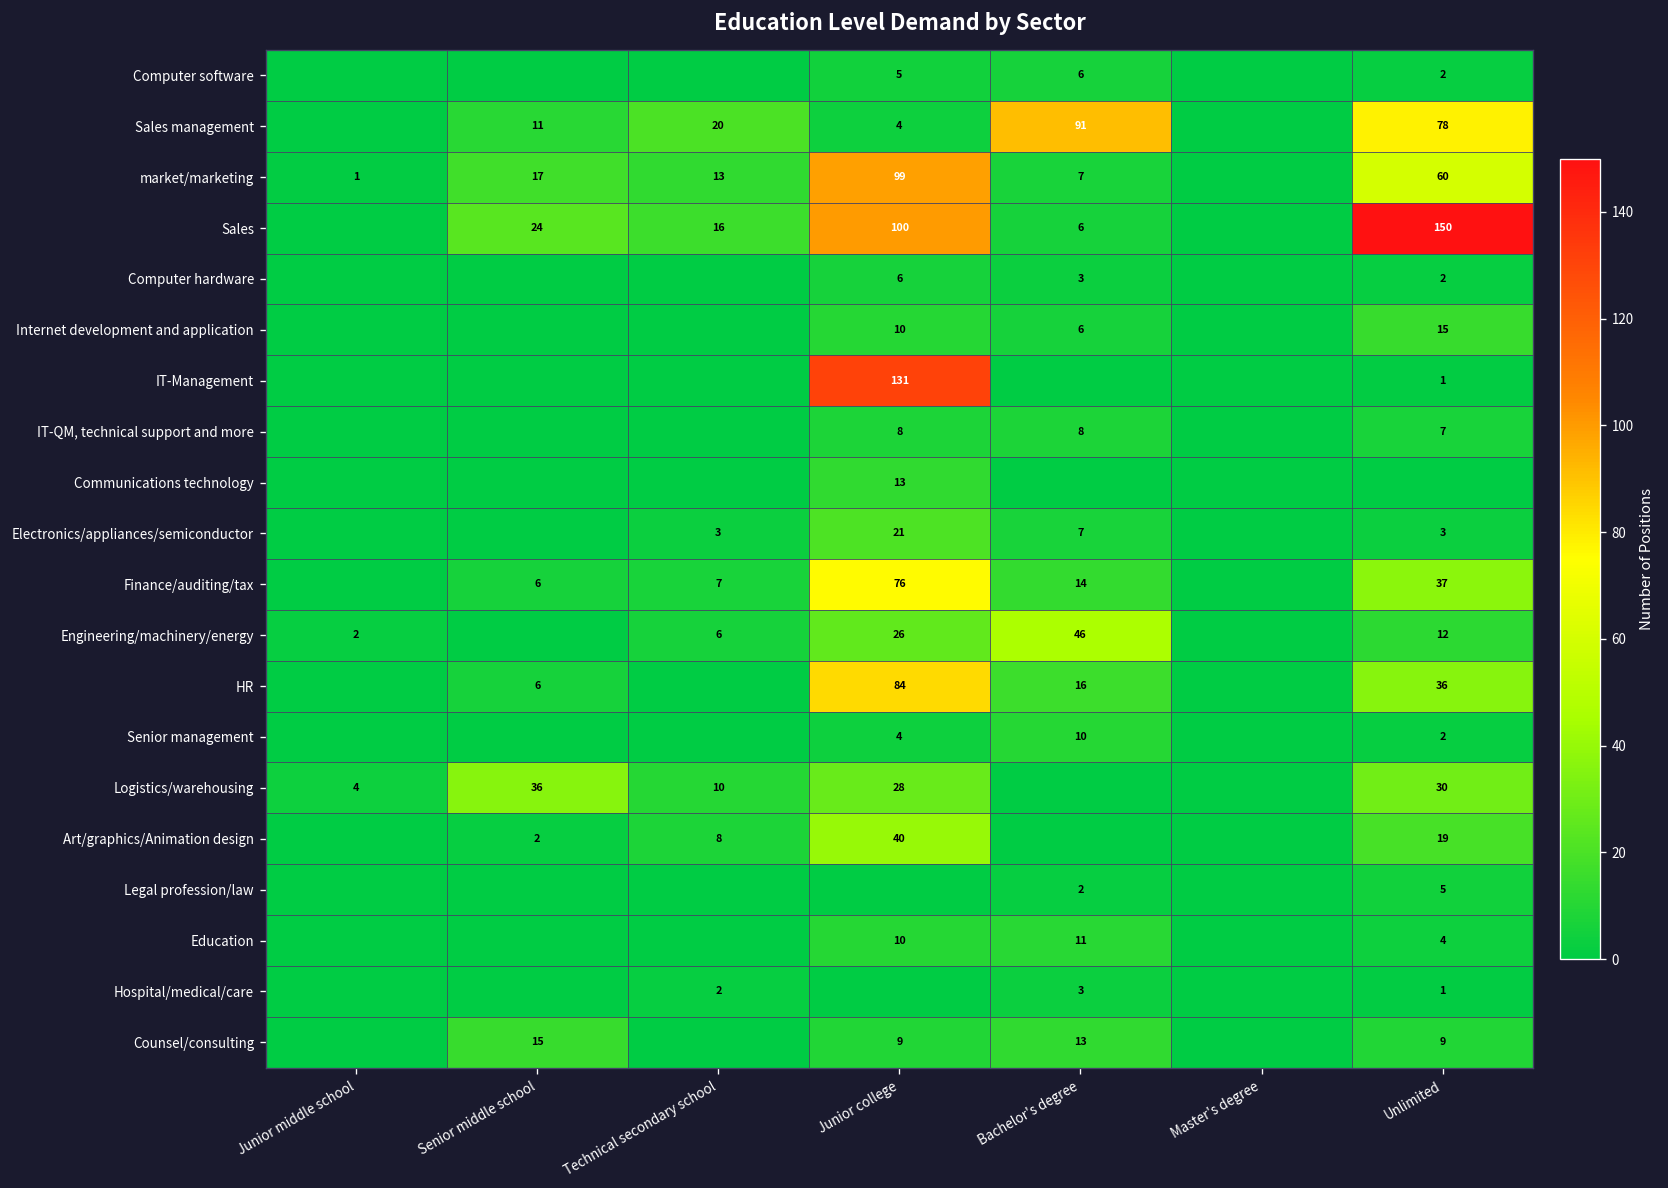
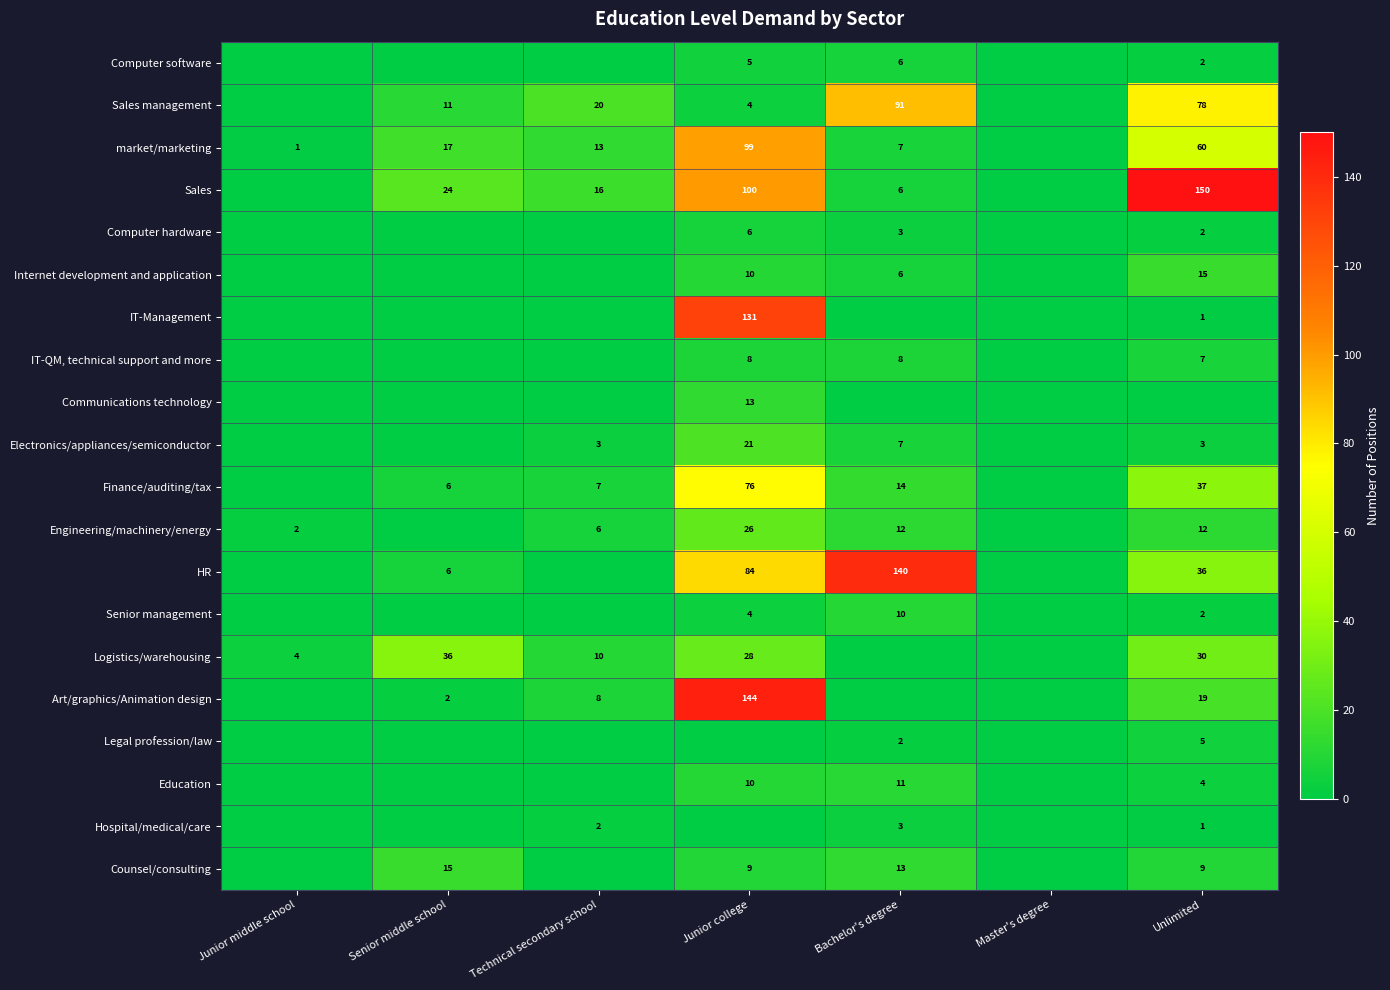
  {
    "Computer software": {
      "Junior college": 5,
      "Bachelor's degree": 6,
      "Unlimited": 2
    },
    "Sales management": {
      "Senior middle school": 11,
      "Technical secondary school": 20,
      "Junior college": 4,
      "Bachelor's degree": 91,
      "Unlimited": 78
    },
    "market/marketing": {
      "Junior middle school": 1,
      "Senior middle school": 17,
      "Technical secondary school": 13,
      "Junior college": 99,
      "Bachelor's degree": 7,
      "Unlimited": 60
    },
    "Sales": {
      "Senior middle school": 24,
      "Technical secondary school": 16,
      "Junior college": 100,
      "Bachelor's degree": 6,
      "Unlimited": 150
    },
    "Computer hardware": {
      "Junior college": 6,
      "Bachelor's degree": 3,
      "Unlimited": 2
    },
    "Internet development and application": {
      "Junior college": 10,
      "Bachelor's degree": 6,
      "Unlimited": 15
    },
    "IT-Management": {
      "Junior college": 131,
      "Unlimited": 1
    },
    "IT-QM, technical support and more": {
      "Junior college": 8,
      "Bachelor's degree": 8,
      "Unlimited": 7
    },
    "Communications technology": {
      "Junior college": 13
    },
    "Electronics/appliances/semiconductor": {
      "Technical secondary school": 3,
      "Junior college": 21,
      "Bachelor's degree": 7,
      "Unlimited": 3
    },
    "Finance/auditing/tax": {
      "Senior middle school": 6,
      "Technical secondary school": 7,
      "Junior college": 76,
      "Bachelor's degree": 14,
      "Unlimited": 37
    },
    "Engineering/machinery/energy": {
      "Junior middle school": 2,
      "Technical secondary school": 6,
      "Junior college": 26,
-     "Bachelor's degree": 46,
+     "Bachelor's degree": 12,
      "Unlimited": 12
    },
    "HR": {
      "Senior middle school": 6,
      "Junior college": 84,
-     "Bachelor's degree": 16,
+     "Bachelor's degree": 140,
      "Unlimited": 36
    },
    "Senior management": {
      "Junior college": 4,
      "Bachelor's degree": 10,
      "Unlimited": 2
    },
    "Logistics/warehousing": {
      "Junior middle school": 4,
      "Senior middle school": 36,
      "Technical secondary school": 10,
      "Junior college": 28,
      "Unlimited": 30
    },
    "Art/graphics/Animation design": {
      "Senior middle school": 2,
      "Technical secondary school": 8,
-     "Junior college": 40,
+     "Junior college": 144,
      "Unlimited": 19
    },
    "Legal profession/law": {
      "Bachelor's degree": 2,
      "Unlimited": 5
    },
    "Education": {
      "Junior college": 10,
      "Bachelor's degree": 11,
      "Unlimited": 4
    },
    "Hospital/medical/care": {
      "Technical secondary school": 2,
      "Bachelor's degree": 3,
      "Unlimited": 1
    },
    "Counsel/consulting": {
      "Senior middle school": 15,
      "Junior college": 9,
      "Bachelor's degree": 13,
      "Unlimited": 9
    }
  }
